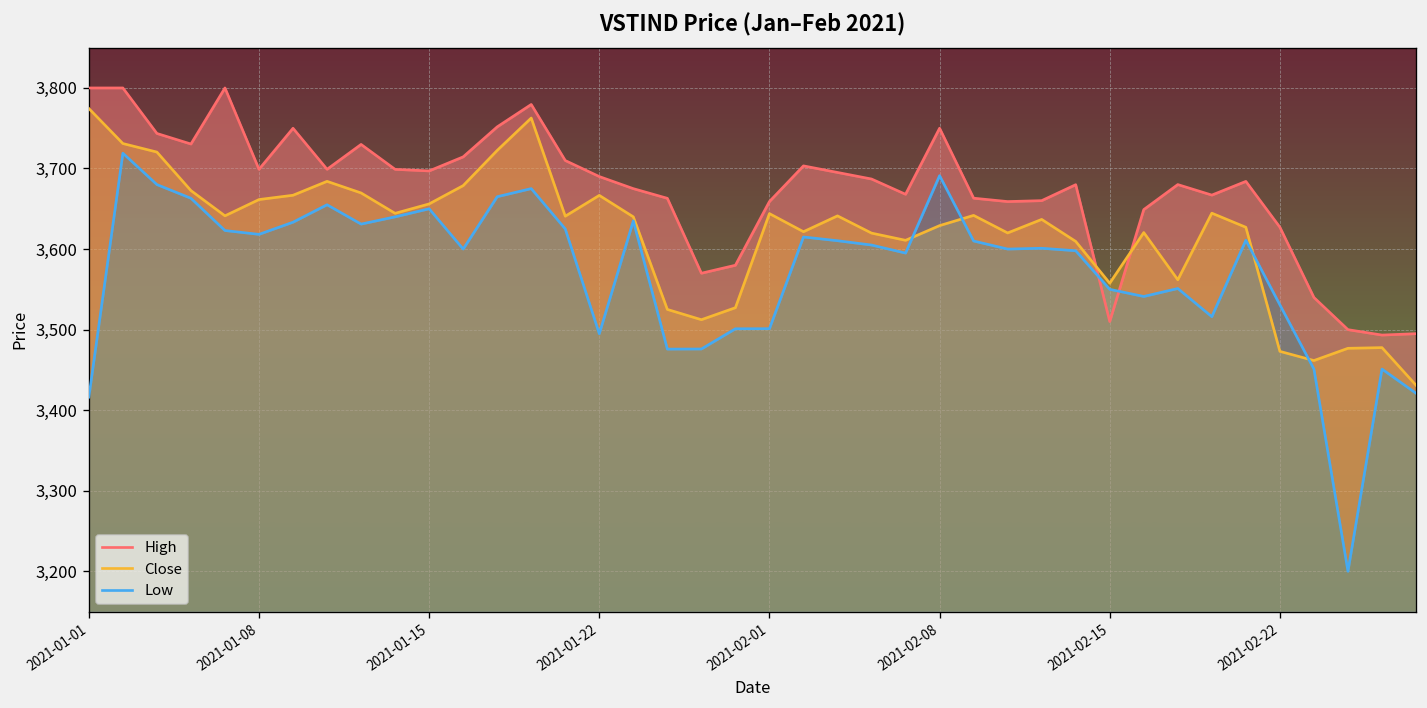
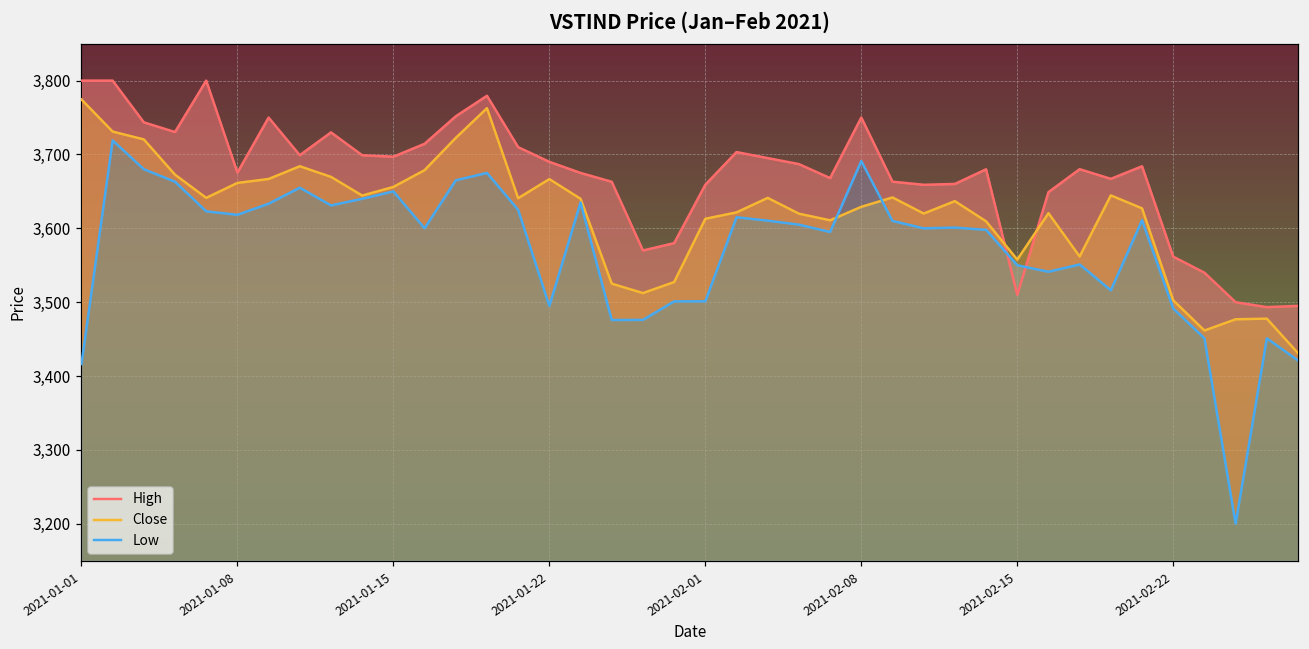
  {
    "High": {
-     "2021-01-08": "3,700",
+     "2021-01-08": "3,680",
      "2021-02-15": "3,510",
-     "2021-02-22": "3,630"
+     "2021-02-22": "3,560"
    },
    "Close": {
      "2021-01-01": "3,770",
      "2021-01-08": "3,660",
      "2021-01-15": "3,660",
      "2021-01-22": "3,670",
-     "2021-02-01": "3,640",
+     "2021-02-01": "3,610",
      "2021-02-08": "3,630",
      "2021-02-15": "3,560",
-     "2021-02-22": "3,470"
+     "2021-02-22": "3,500"
    },
    "Low": {
      "2021-01-01": "3,420",
      "2021-01-08": "3,620",
      "2021-01-15": "3,650",
      "2021-01-22": "3,490",
      "2021-02-01": "3,500",
      "2021-02-08": "3,690",
-     "2021-02-22": "3,530"
+     "2021-02-22": "3,490"
    }
  }
